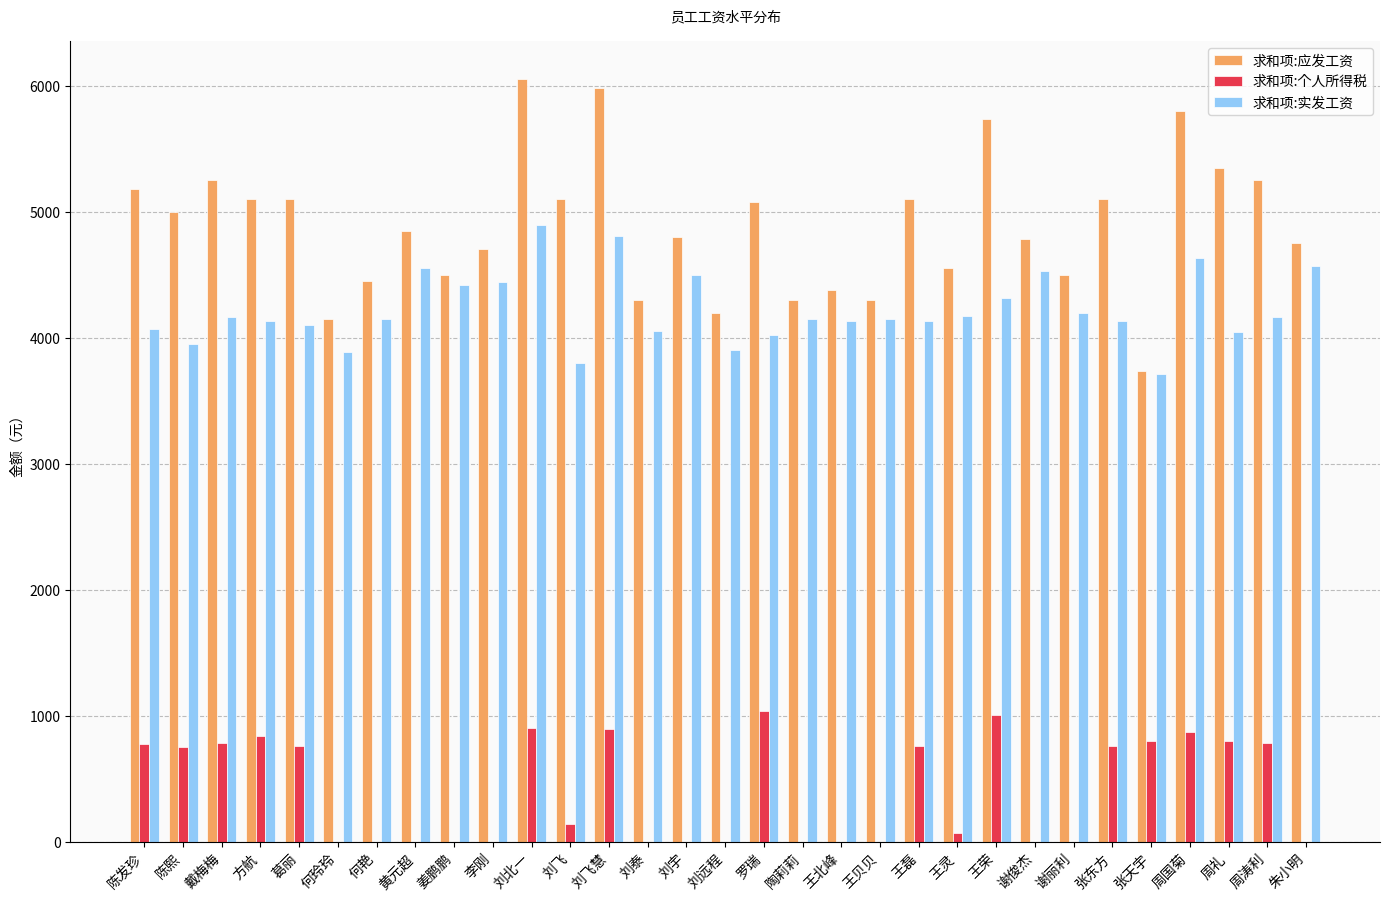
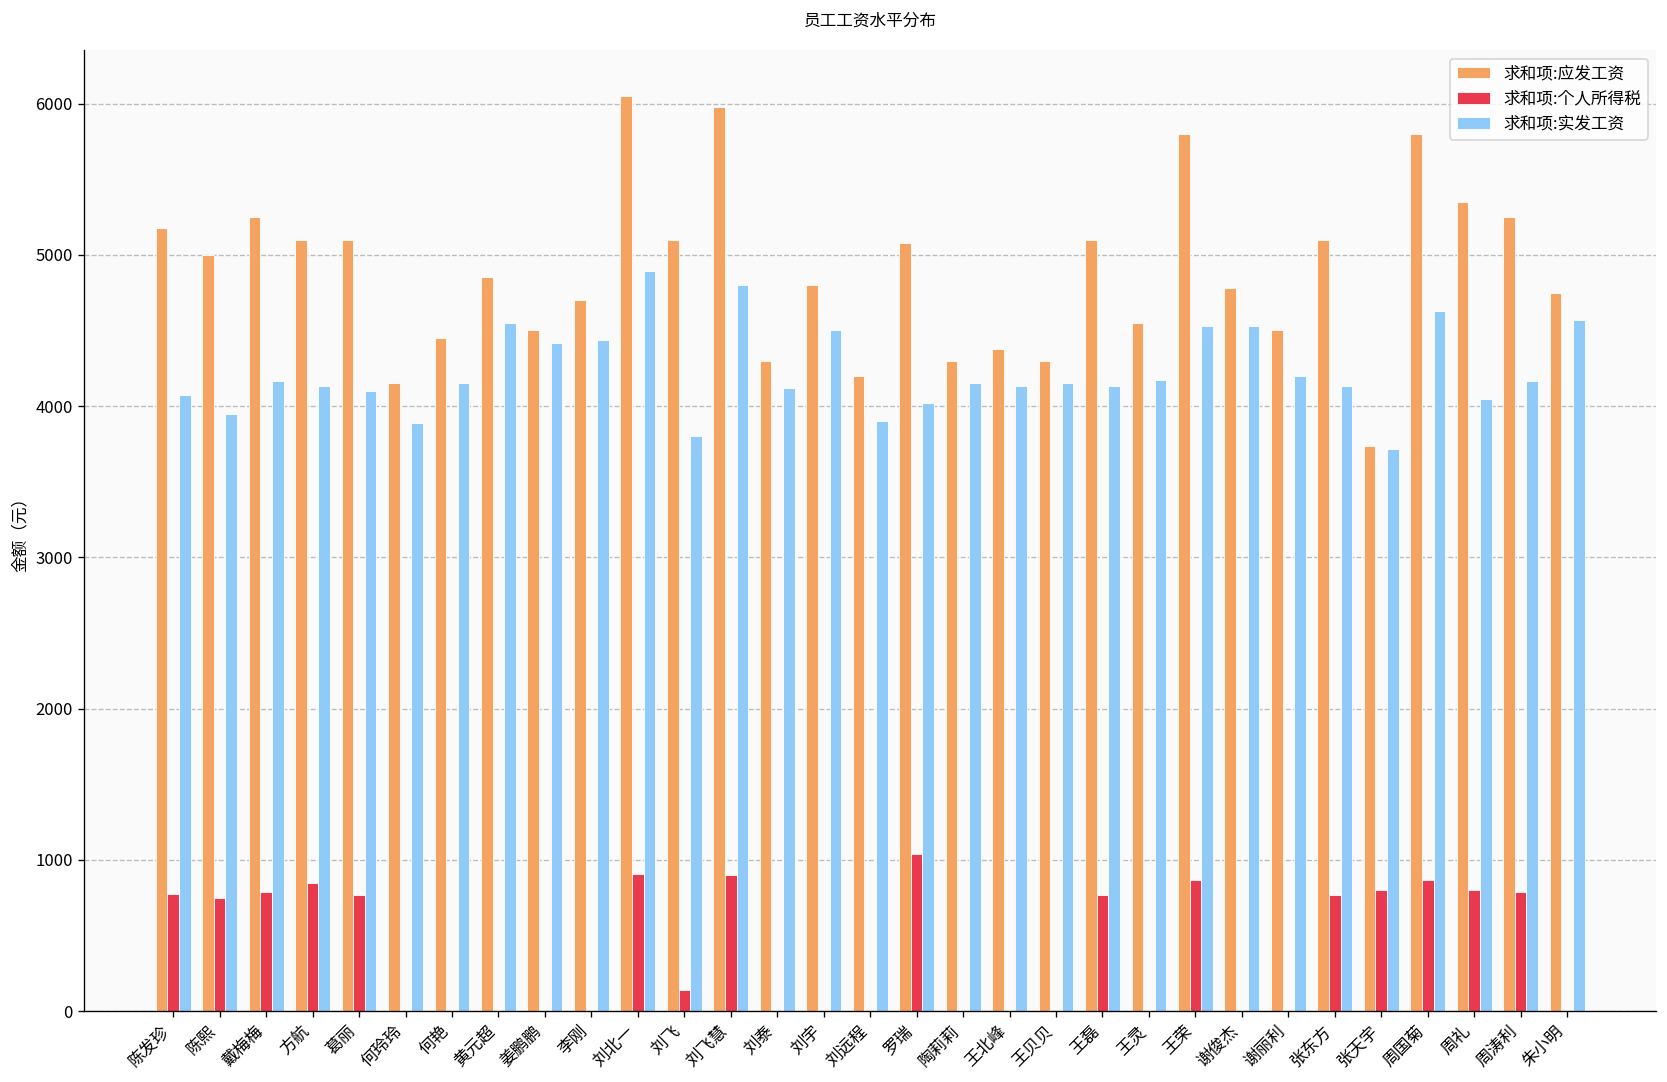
  {
    "求和项:应发工资": {
      "陈发珍": 5180,
      "陈熙": 5000,
      "戴梅梅": 5250,
      "方航": 5100,
      "葛丽": 5100,
      "何玲玲": 4150,
      "何艳": 4450,
      "黄元超": 4850,
      "姜鹏鹏": 4500,
      "李刚": 4700,
      "刘北一": 6050,
      "刘飞": 5100,
      "刘飞慧": 5980,
      "刘泰": 4300,
      "刘宇": 4800,
      "刘远程": 4200,
      "罗瑞": 5080,
      "陶莉莉": 4300,
      "王北峰": 4380,
      "王贝贝": 4300,
      "王磊": 5100,
      "王灵": 4550,
-     "王荣": 5730,
+     "王荣": 5800,
      "谢俊杰": 4780,
      "谢丽利": 4500,
      "张东方": 5100,
      "张天宇": 3730,
      "周国菊": 5800,
      "周礼": 5350,
      "周涛利": 5250,
      "朱小明": 4750
    },
    "求和项:个人所得税": {
      "陈发珍": 780,
      "陈熙": 750,
      "戴梅梅": 790,
      "方航": 840,
      "葛丽": 770,
      "何玲玲": 0,
      "何艳": 0,
      "黄元超": 0,
      "姜鹏鹏": 0,
      "李刚": 0,
      "刘北一": 910,
      "刘飞": 140,
      "刘飞慧": 900,
      "刘泰": 0,
      "刘宇": 0,
      "刘远程": 0,
      "罗瑞": 1040,
      "陶莉莉": 0,
      "王北峰": 0,
      "王贝贝": 0,
      "王磊": 770,
-     "王灵": 70,
-     "王荣": 1010,
+     "王灵": 0,
+     "王荣": 870,
      "谢俊杰": 0,
      "谢丽利": 0,
      "张东方": 770,
      "张天宇": 800,
      "周国菊": 870,
      "周礼": 800,
      "周涛利": 790,
      "朱小明": 0
    },
    "求和项:实发工资": {
      "陈发珍": 4070,
      "陈熙": 3950,
      "戴梅梅": 4160,
      "方航": 4140,
      "葛丽": 4100,
      "何玲玲": 3890,
      "何艳": 4150,
      "黄元超": 4550,
      "姜鹏鹏": 4420,
      "李刚": 4440,
      "刘北一": 4890,
      "刘飞": 3800,
      "刘飞慧": 4800,
-     "刘泰": 4050,
+     "刘泰": 4120,
      "刘宇": 4500,
      "刘远程": 3900,
      "罗瑞": 4020,
      "陶莉莉": 4150,
      "王北峰": 4130,
      "王贝贝": 4150,
      "王磊": 4140,
      "王灵": 4170,
-     "王荣": 4320,
+     "王荣": 4530,
      "谢俊杰": 4530,
      "谢丽利": 4200,
      "张东方": 4140,
      "张天宇": 3710,
      "周国菊": 4630,
      "周礼": 4050,
      "周涛利": 4160,
      "朱小明": 4570
    }
  }
